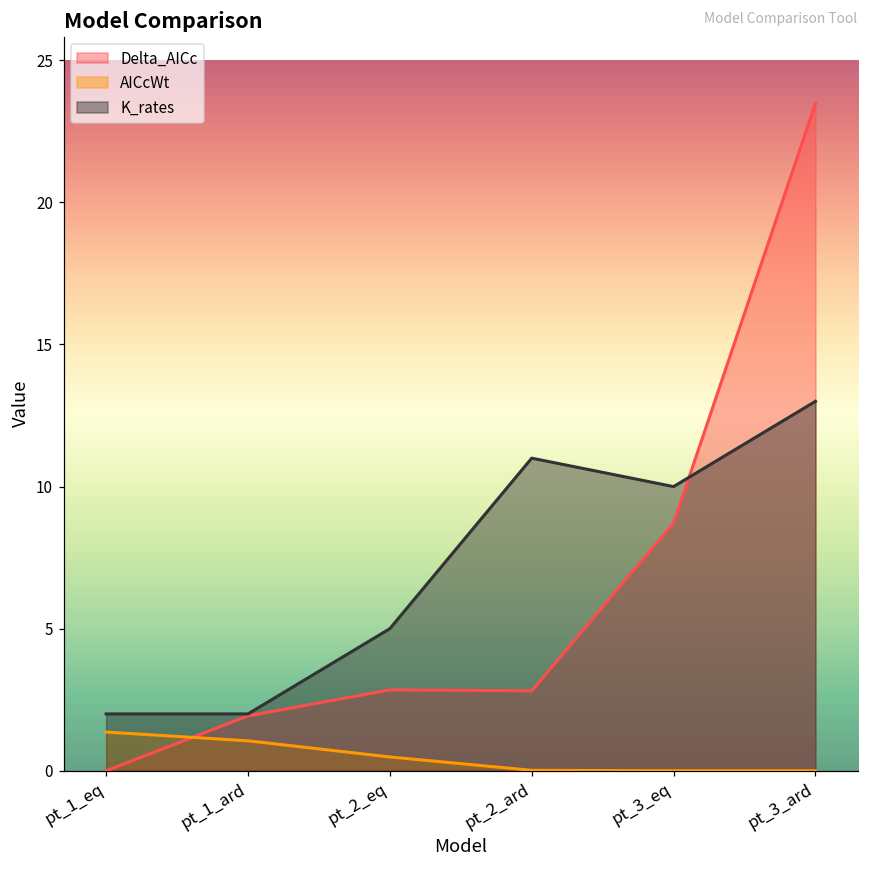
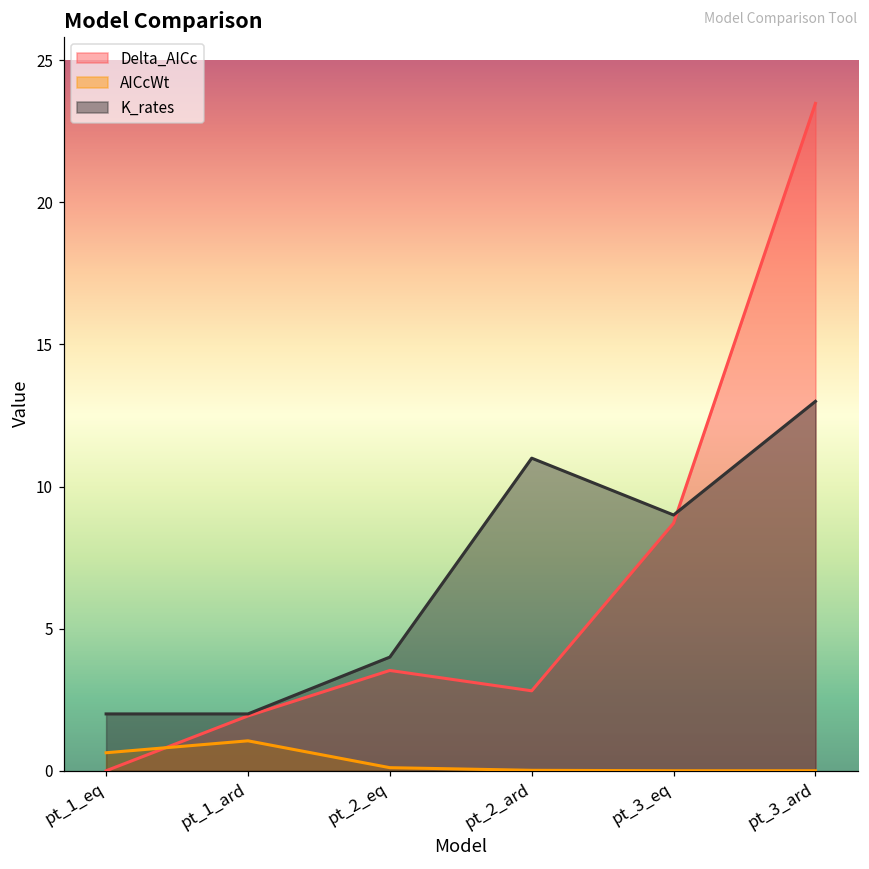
  {
    "Delta_AICc": {
      "pt_1_eq": 0.0,
-     "pt_2_eq": 2.8,
+     "pt_2_eq": 3.5,
      "pt_2_ard": 2.8,
      "pt_3_eq": 8.7,
      "pt_3_ard": 23.5
    },
    "AICcWt": {
-     "pt_1_eq": 1.4,
+     "pt_1_eq": 0.6,
      "pt_1_ard": 1.1,
-     "pt_2_eq": 0.5,
+     "pt_2_eq": 0.1,
      "pt_2_ard": 0.0,
      "pt_3_eq": 0.0,
      "pt_3_ard": 0.0
    },
    "K_rates": {
      "pt_1_eq": 2,
-     "pt_2_eq": 5,
+     "pt_2_eq": 4,
      "pt_2_ard": 11,
-     "pt_3_eq": 10,
+     "pt_3_eq": 9,
      "pt_3_ard": 13
    }
  }
